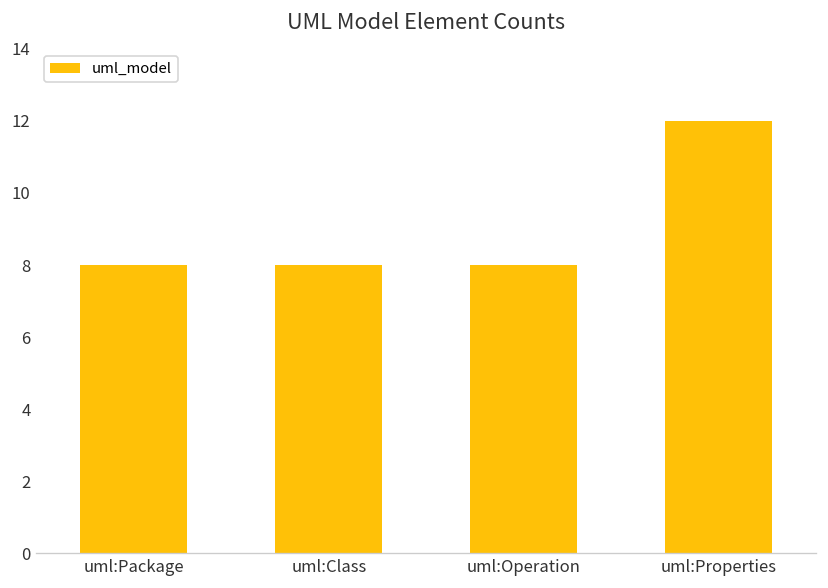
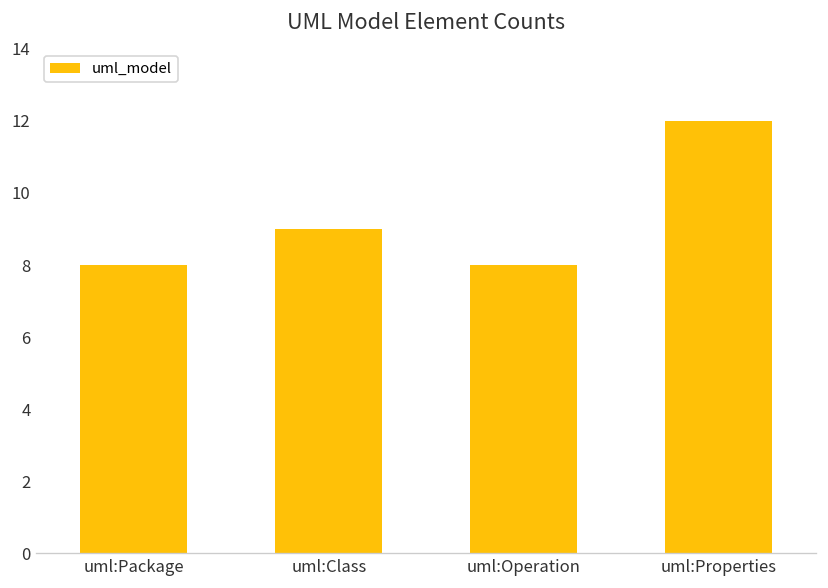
  {
    "uml:Package": 8,
-   "uml:Class": 8,
+   "uml:Class": 9,
    "uml:Operation": 8,
    "uml:Properties": 12
  }
